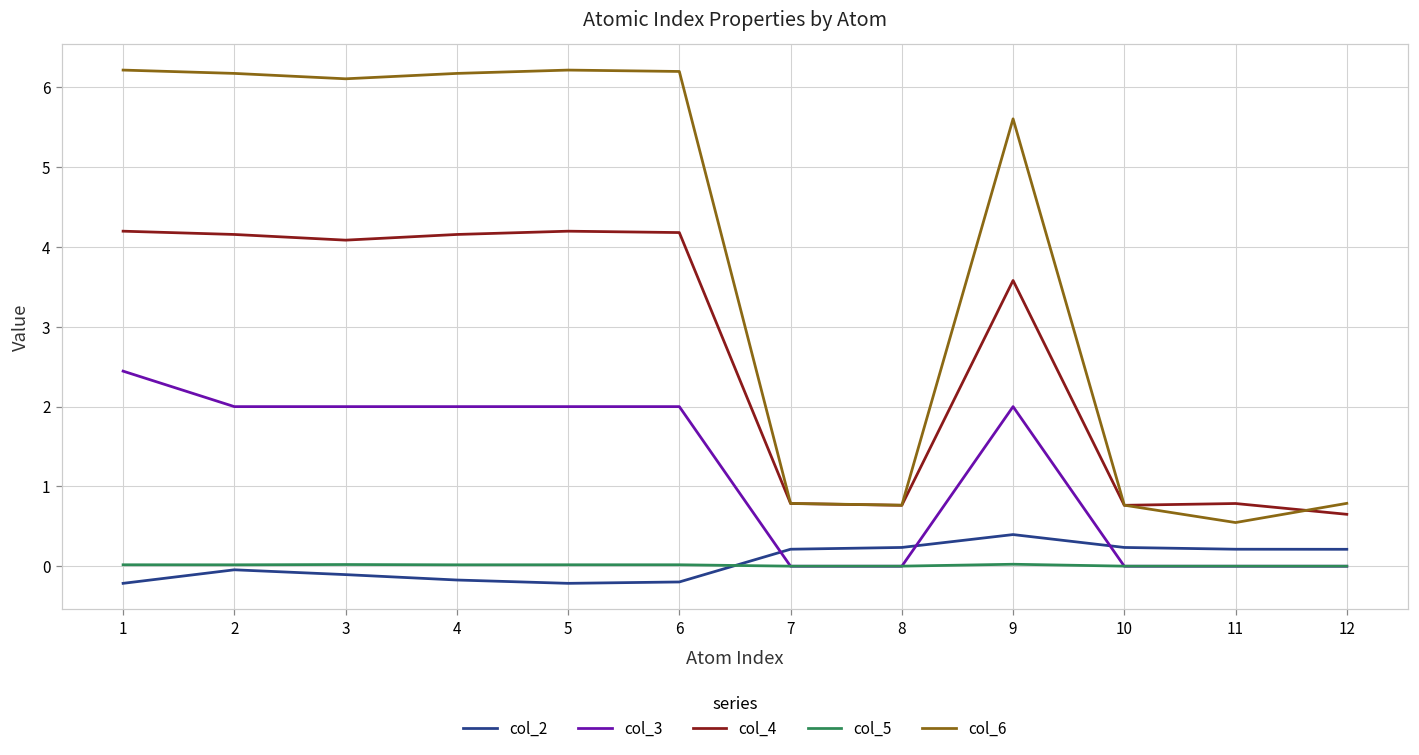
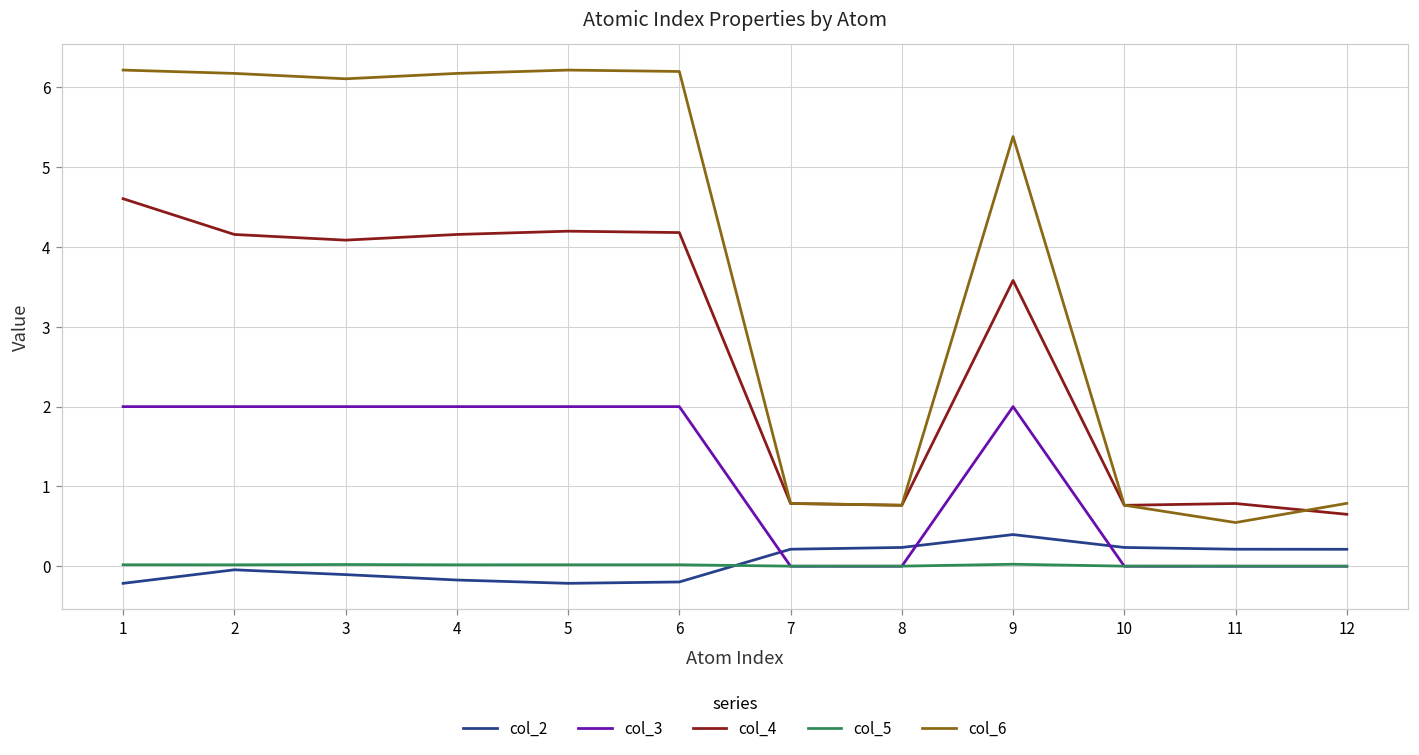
  {
    "col_2": {
      "1": -0.2,
      "2": 0.0,
      "3": -0.1,
      "4": -0.2,
      "5": -0.2,
      "6": -0.2,
      "7": 0.2,
      "8": 0.2,
      "9": 0.4,
      "10": 0.2,
      "11": 0.2,
      "12": 0.2
    },
    "col_3": {
-     "1": 2.4,
+     "1": 2.0,
      "2": 2.0,
      "3": 2.0,
      "4": 2.0,
      "5": 2.0,
      "6": 2.0,
      "9": 2.0
    },
    "col_4": {
-     "1": 4.2,
+     "1": 4.6,
      "2": 4.2,
      "3": 4.1,
      "4": 4.2,
      "5": 4.2,
      "6": 4.2,
      "9": 3.6,
      "11": 0.8,
      "12": 0.7
    },
    "col_5": {
      "1": 0.0,
      "2": 0.0,
      "3": 0.0,
      "4": 0.0,
      "5": 0.0,
      "6": 0.0,
      "9": 0.0
    },
    "col_6": {
      "1": 6.2,
      "2": 6.2,
      "3": 6.1,
      "4": 6.2,
      "5": 6.2,
      "6": 6.2,
-     "9": 5.6,
+     "9": 5.4,
      "11": 0.5,
      "12": 0.8
    }
  }
